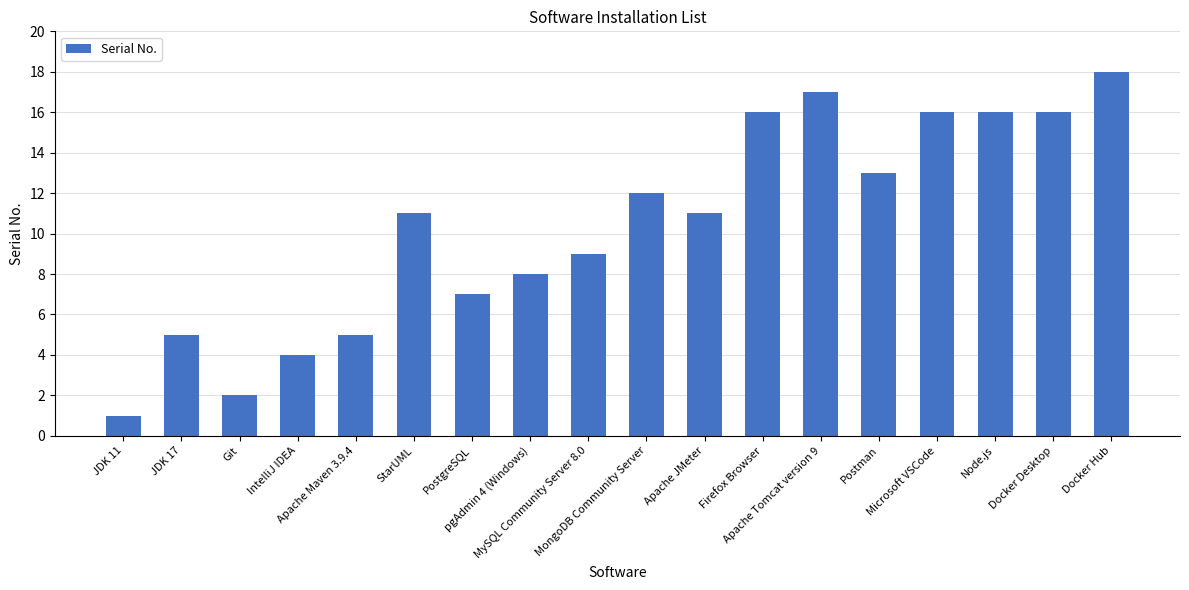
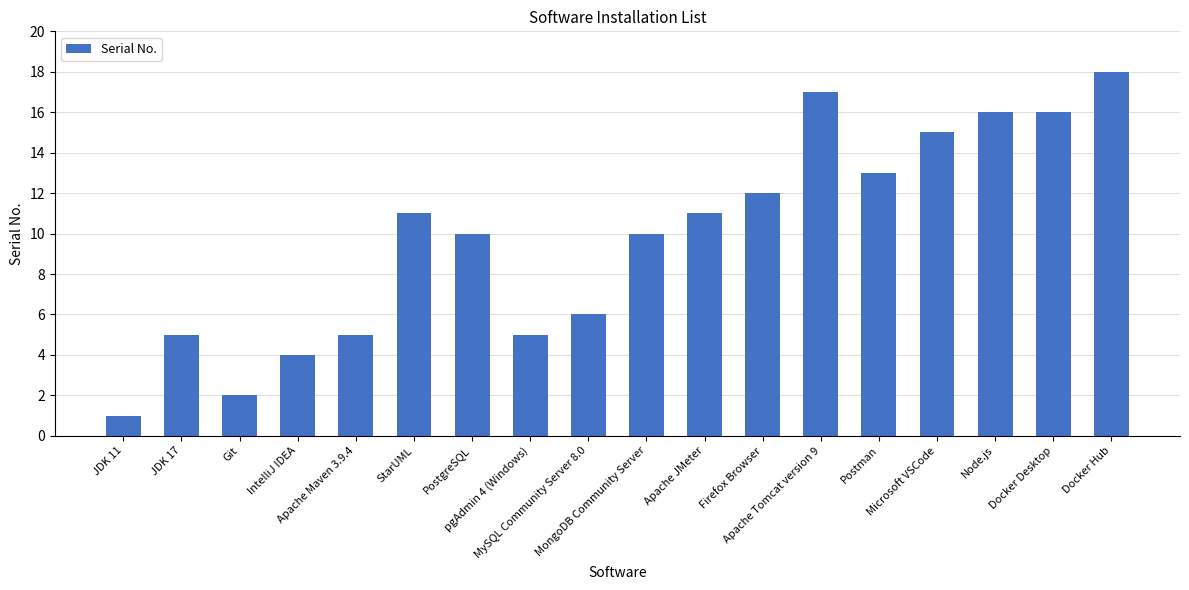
  {
    "JDK 11": 1,
    "JDK 17": 5,
    "Git": 2,
    "IntelliJ IDEA": 4,
    "Apache Maven 3.9.4": 5,
    "StarUML": 11,
-   "PostgreSQL": 7,
-   "pgAdmin 4 (Windows)": 8,
-   "MySQL Community Server 8.0": 9,
-   "MongoDB Community Server": 12,
+   "PostgreSQL": 10,
+   "pgAdmin 4 (Windows)": 5,
+   "MySQL Community Server 8.0": 6,
+   "MongoDB Community Server": 10,
    "Apache JMeter": 11,
-   "Firefox Browser": 16,
+   "Firefox Browser": 12,
    "Apache Tomcat version 9": 17,
    "Postman": 13,
-   "Microsoft VSCode": 16,
+   "Microsoft VSCode": 15,
    "Node.js": 16,
    "Docker Desktop": 16,
    "Docker Hub": 18
  }
